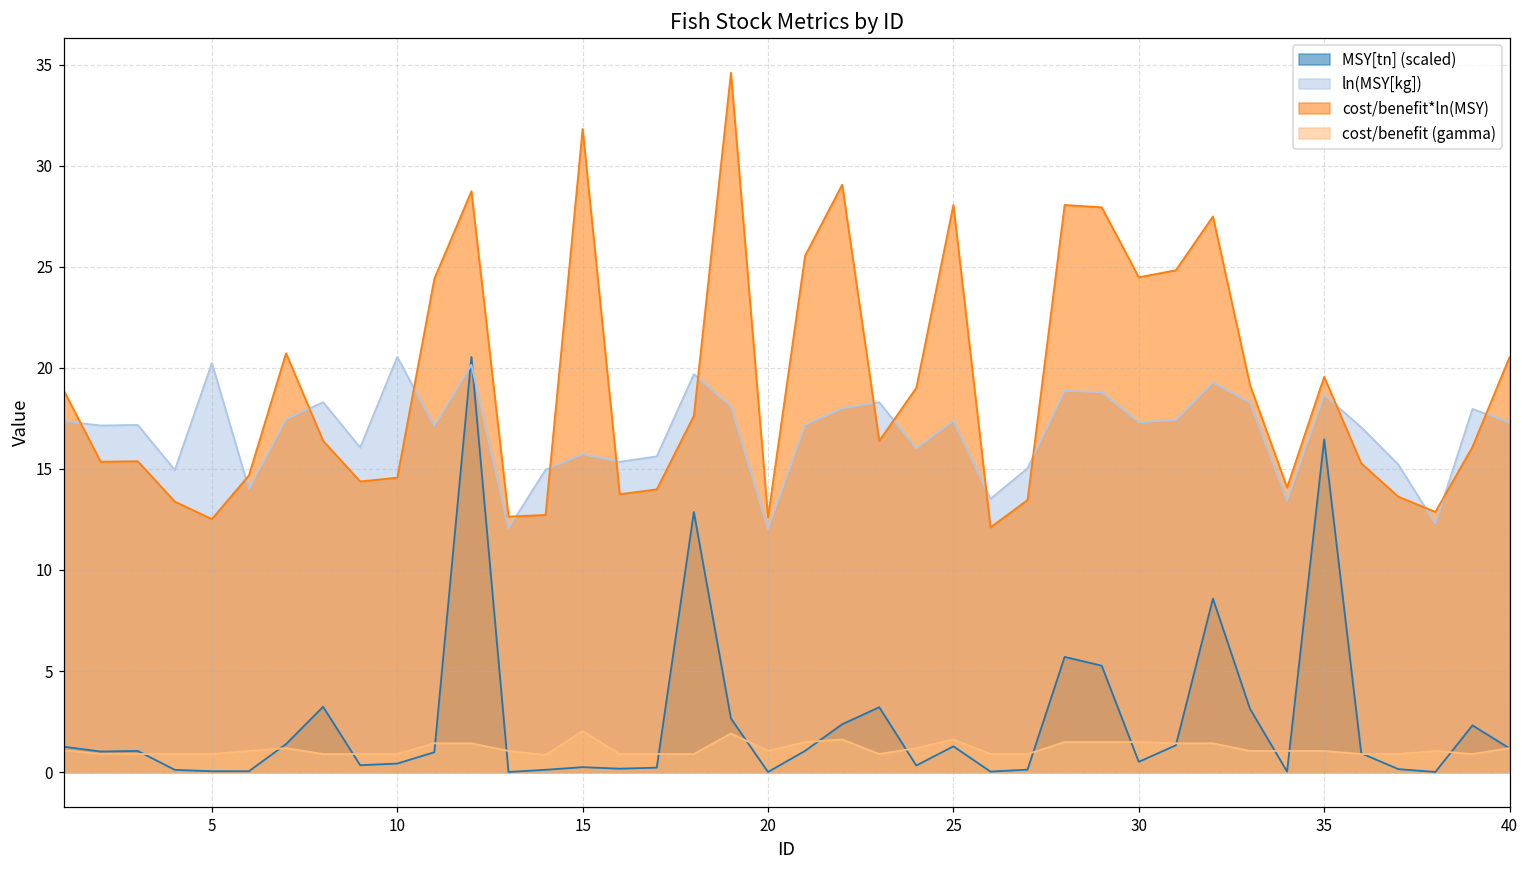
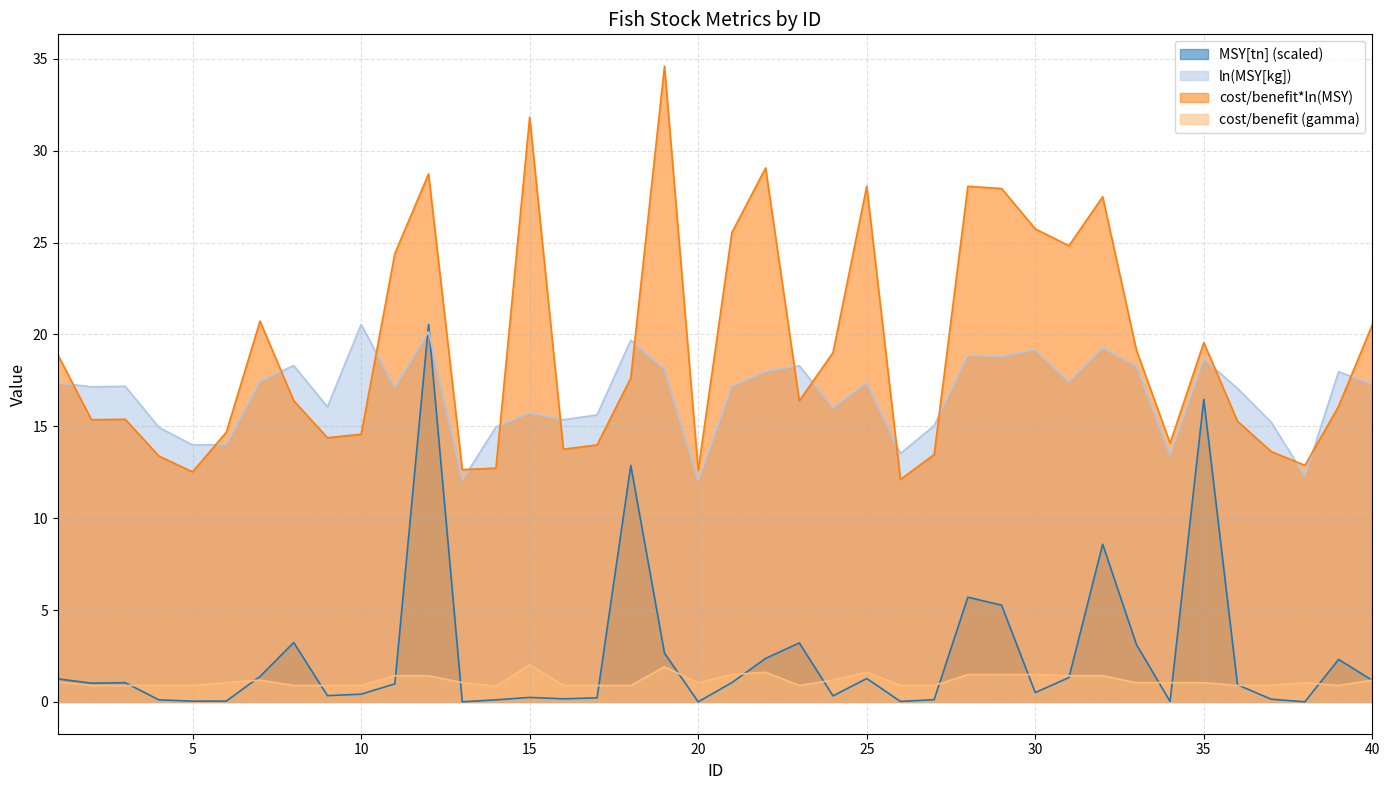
  {
    "MSY[tn] (scaled)": {
      "5": 0.0,
      "10": 0.4,
      "15": 0.2,
      "20": 0.0,
      "25": 1.3,
      "30": 0.5,
      "35": 16.5
    },
    "ln(MSY[kg])": {
-     "5": 20.2,
+     "5": 14.0,
      "10": 20.5,
      "15": 15.7,
      "20": 12.0,
      "25": 17.4,
-     "30": 17.3,
+     "30": 19.2,
      "35": 18.7,
      "40": 17.3
    },
    "cost/benefit*ln(MSY)": {
      "5": 12.5,
      "10": 14.6,
      "15": 31.8,
      "20": 12.6,
      "25": 28.1,
-     "30": 24.5,
+     "30": 25.7,
      "35": 19.6,
      "40": 20.5
    },
    "cost/benefit (gamma)": {
      "5": 0.9,
      "10": 0.9,
      "15": 2.0,
      "20": 1.0,
      "25": 1.6,
      "30": 1.5,
      "35": 1.0
    }
  }
